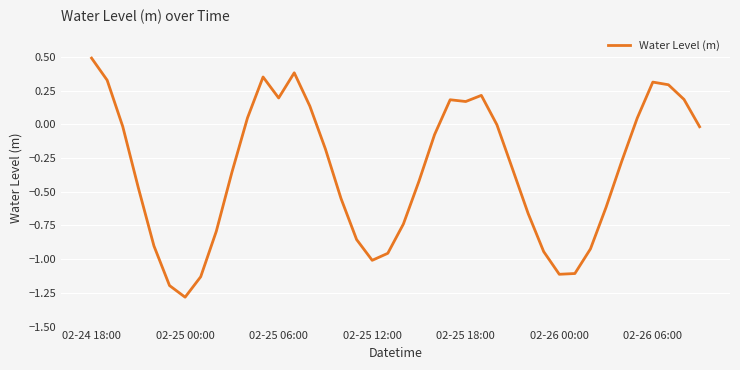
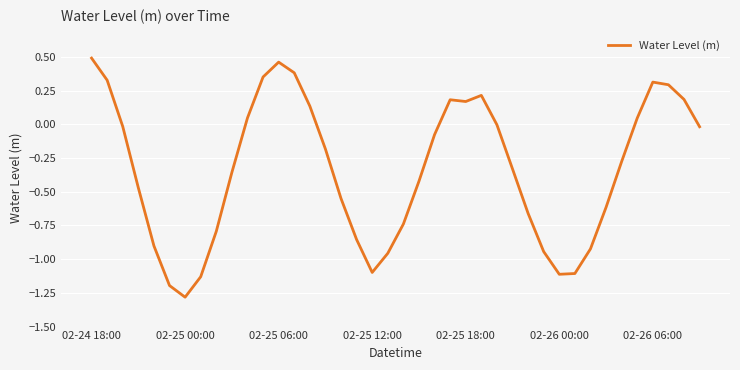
  {
    "02-24 18:00": 0.49,
    "02-25 00:00": -1.28,
-   "02-25 06:00": 0.20,
-   "02-25 12:00": -1.01,
+   "02-25 06:00": 0.46,
+   "02-25 12:00": -1.10,
    "02-25 18:00": 0.17,
    "02-26 00:00": -1.11,
    "02-26 06:00": 0.31
  }
